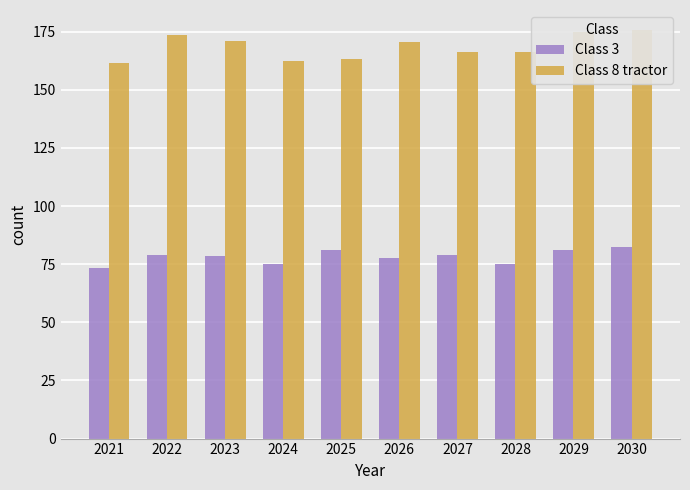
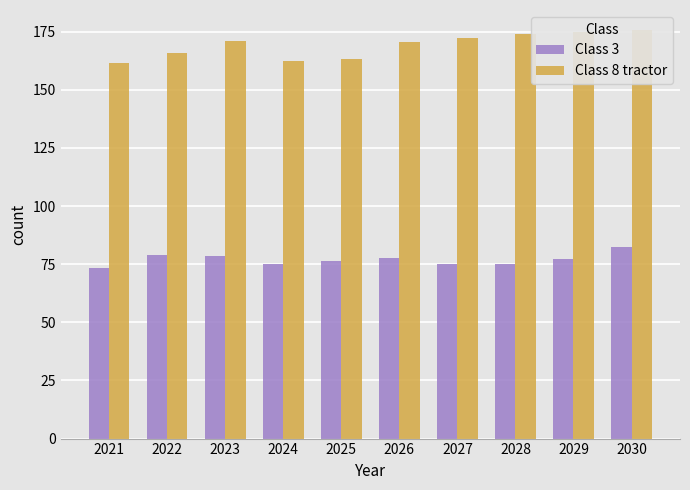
  {
    "Class 3": {
      "2021": 73,
      "2022": 79,
      "2023": 78,
      "2024": 75,
-     "2025": 81,
+     "2025": 76,
      "2026": 78,
-     "2027": 79,
+     "2027": 75,
      "2028": 75,
-     "2029": 81,
+     "2029": 77,
      "2030": 83
    },
    "Class 8 tractor": {
      "2021": 162,
-     "2022": 173,
+     "2022": 166,
      "2023": 171,
      "2024": 162,
      "2025": 163,
      "2026": 171,
-     "2027": 166,
-     "2028": 166
+     "2027": 172,
+     "2028": 174
    }
  }
